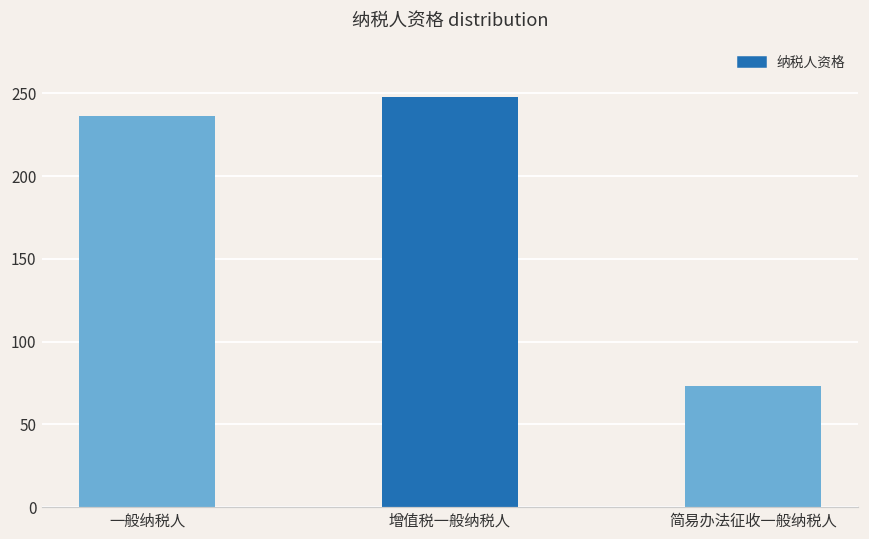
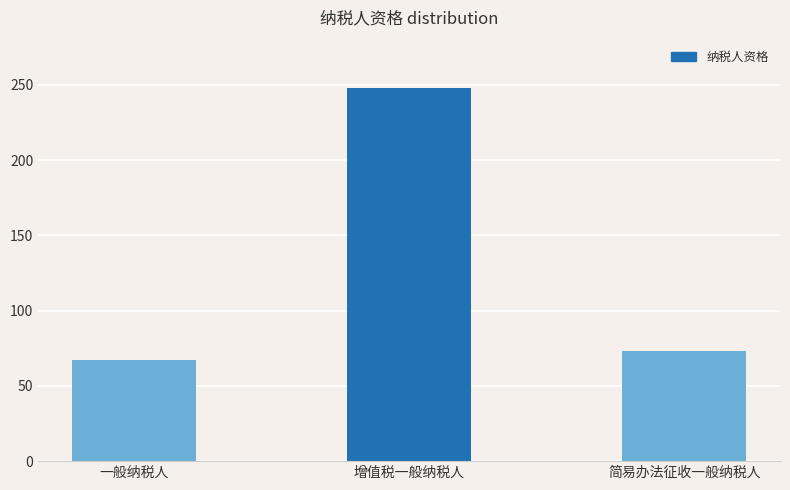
  {
-   "一般纳税人": 236,
+   "一般纳税人": 67,
    "增值税一般纳税人": 248,
    "简易办法征收一般纳税人": 73
  }
